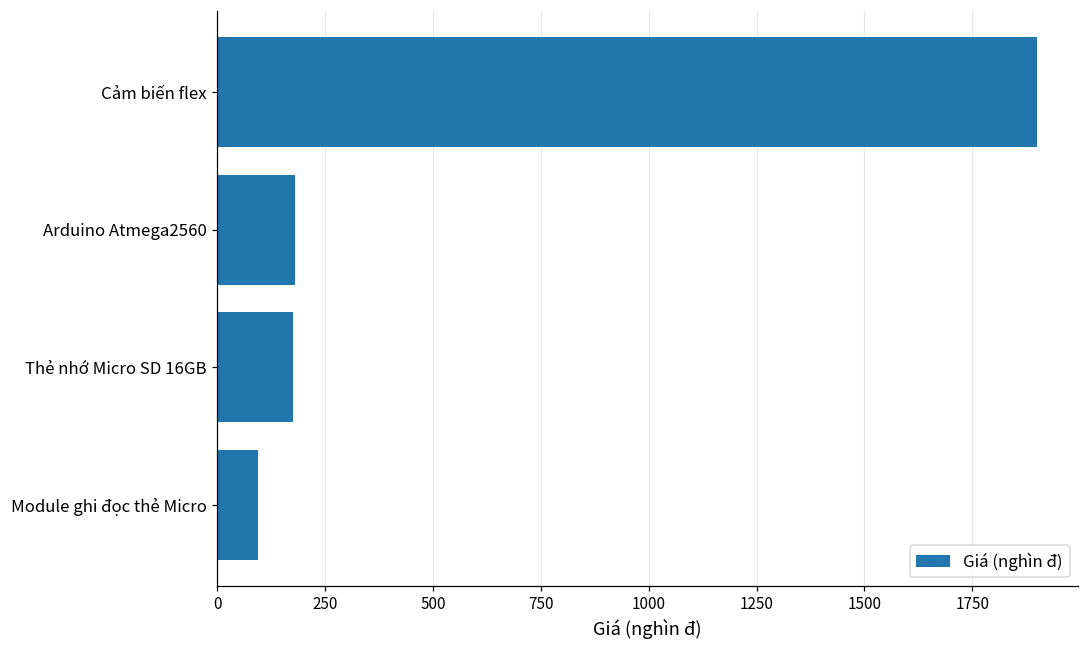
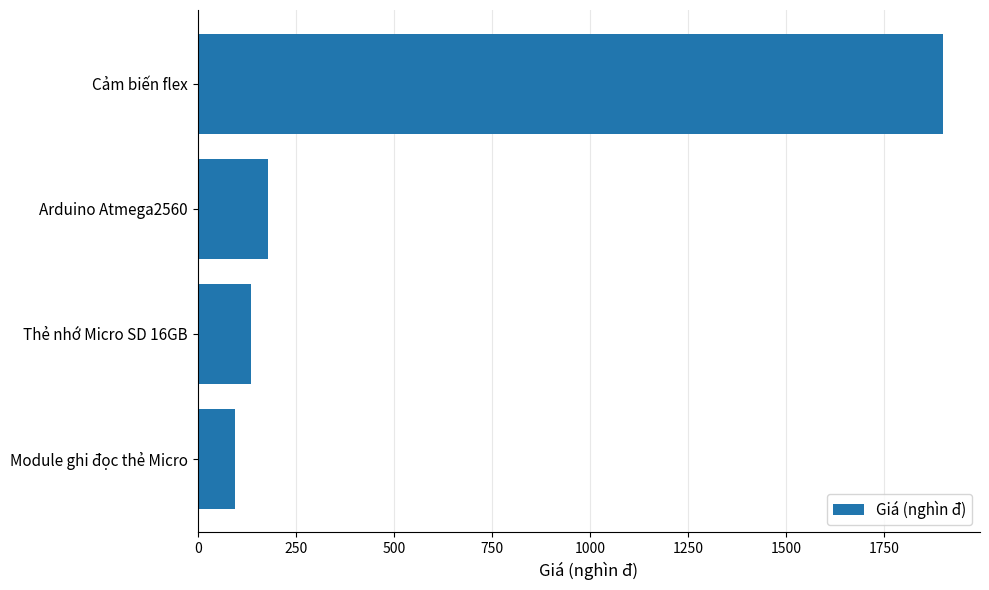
  {
    "Cảm biến flex": 1900,
    "Arduino Atmega2560": 180,
-   "Thẻ nhớ Micro SD 16GB": 180,
+   "Thẻ nhớ Micro SD 16GB": 140,
    "Module ghi đọc thẻ Micro": 100
  }
